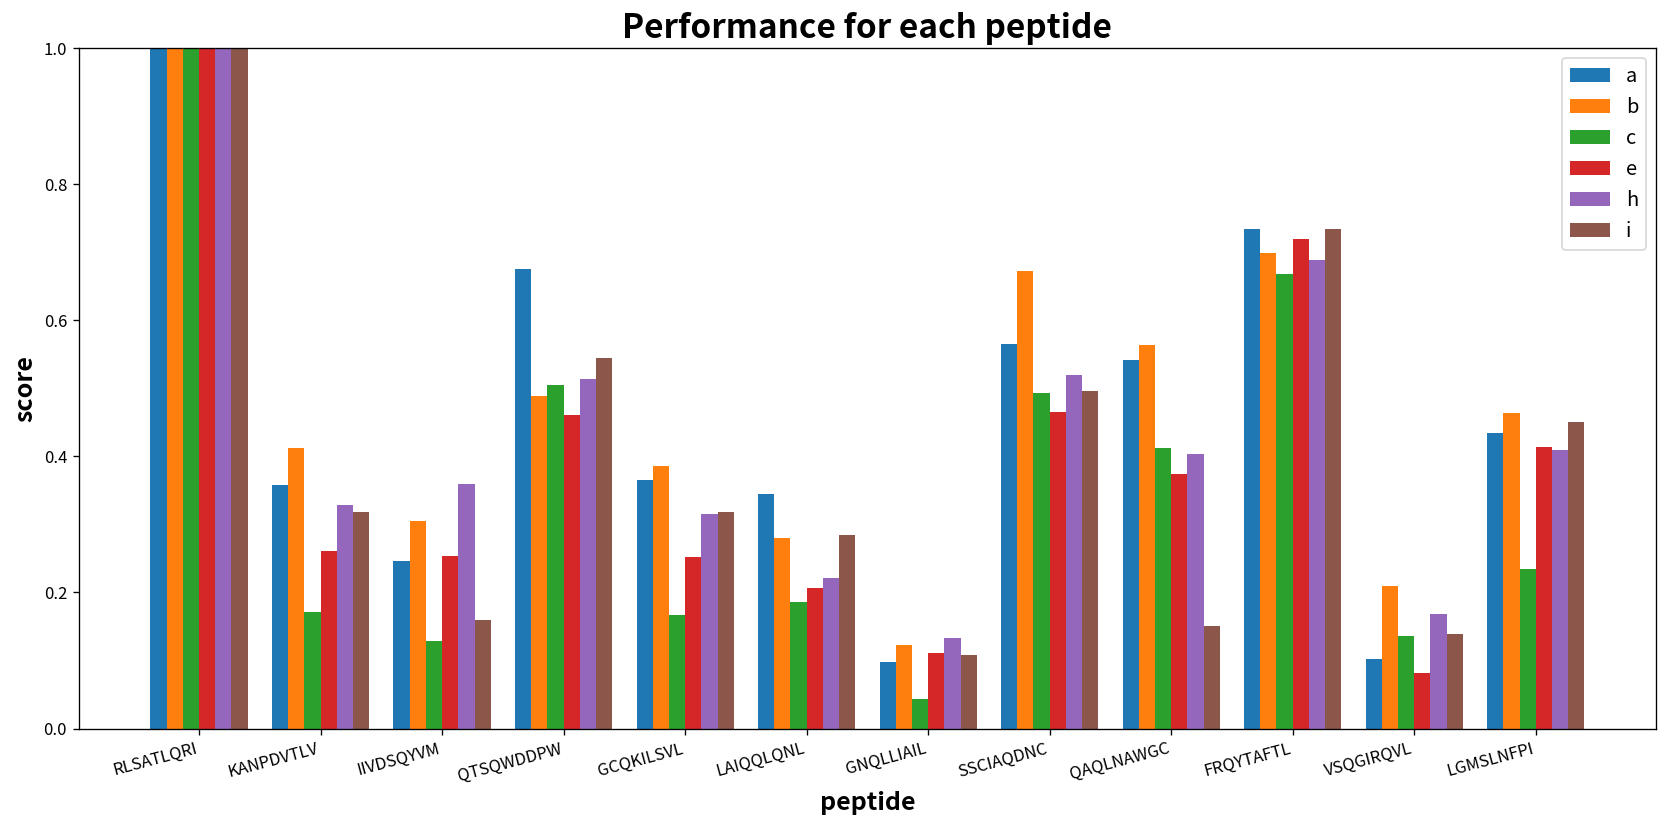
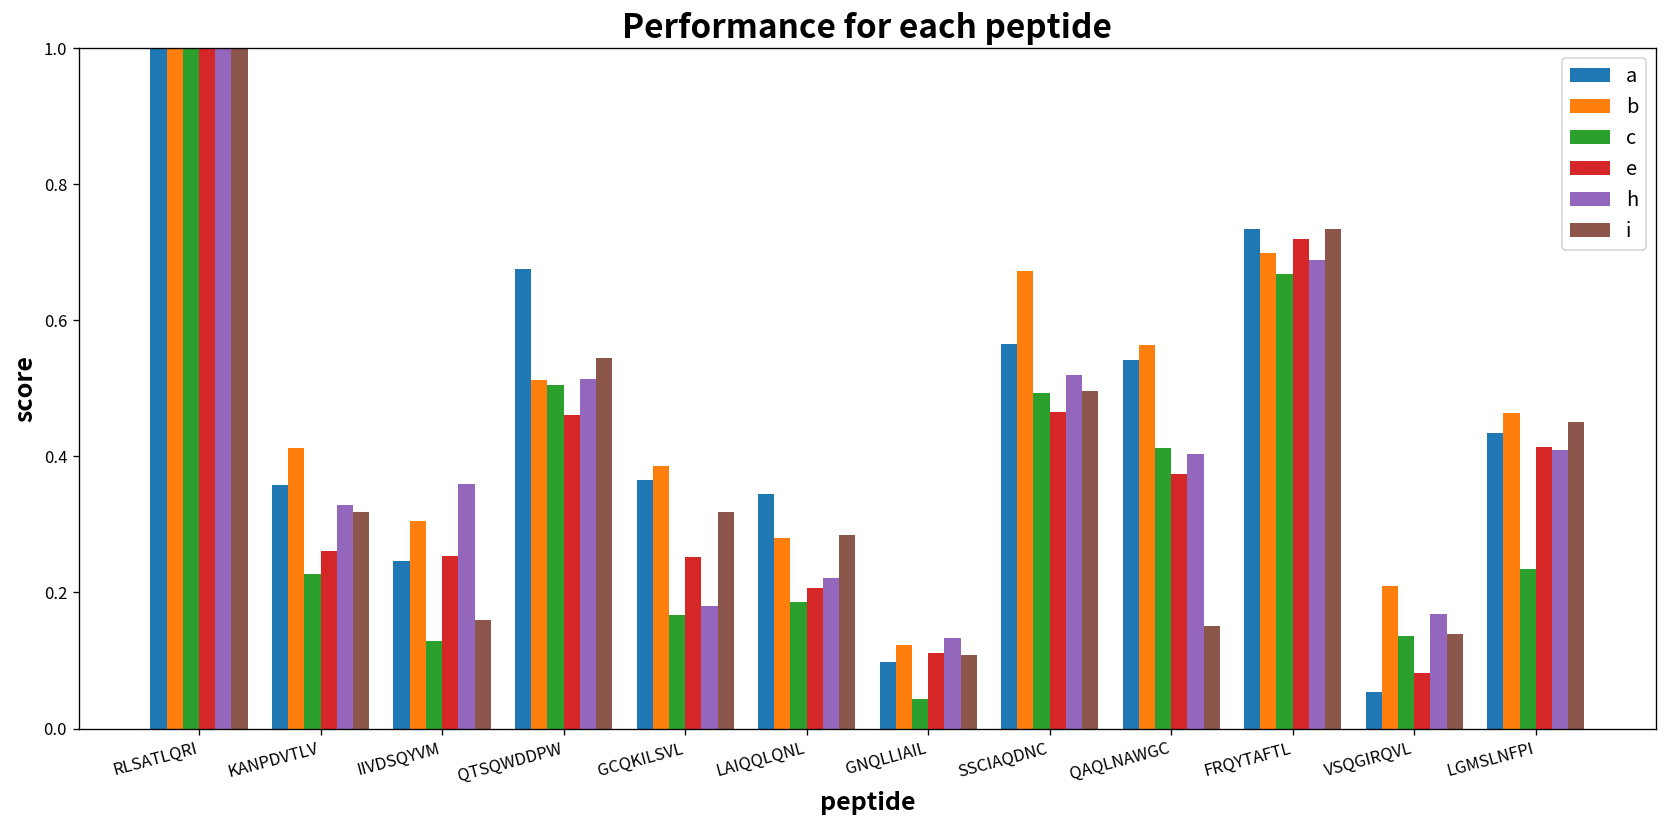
  {
    "a": {
      "RLSATLQRI": 1.00,
      "KANPDVTLV": 0.36,
      "IIVDSQYVM": 0.25,
      "QTSQWDDPW": 0.68,
      "GCQKILSVL": 0.37,
      "LAIQQLQNL": 0.34,
      "GNQLLIAIL": 0.10,
      "SSCIAQDNC": 0.57,
      "QAQLNAWGC": 0.54,
      "FRQYTAFTL": 0.73,
-     "VSQGIRQVL": 0.10,
+     "VSQGIRQVL": 0.05,
      "LGMSLNFPI": 0.43
    },
    "b": {
      "RLSATLQRI": 1.00,
      "KANPDVTLV": 0.41,
      "IIVDSQYVM": 0.30,
-     "QTSQWDDPW": 0.49,
+     "QTSQWDDPW": 0.51,
      "GCQKILSVL": 0.39,
      "LAIQQLQNL": 0.28,
      "GNQLLIAIL": 0.12,
      "SSCIAQDNC": 0.67,
      "QAQLNAWGC": 0.56,
      "FRQYTAFTL": 0.70,
      "VSQGIRQVL": 0.21,
      "LGMSLNFPI": 0.46
    },
    "c": {
      "RLSATLQRI": 1.00,
-     "KANPDVTLV": 0.17,
+     "KANPDVTLV": 0.23,
      "IIVDSQYVM": 0.13,
      "QTSQWDDPW": 0.51,
      "GCQKILSVL": 0.17,
      "LAIQQLQNL": 0.19,
      "GNQLLIAIL": 0.04,
      "SSCIAQDNC": 0.49,
      "QAQLNAWGC": 0.41,
      "FRQYTAFTL": 0.67,
      "VSQGIRQVL": 0.14,
      "LGMSLNFPI": 0.23
    },
    "e": {
      "RLSATLQRI": 1.00,
      "KANPDVTLV": 0.26,
      "IIVDSQYVM": 0.25,
      "QTSQWDDPW": 0.46,
      "GCQKILSVL": 0.25,
      "LAIQQLQNL": 0.21,
      "GNQLLIAIL": 0.11,
      "SSCIAQDNC": 0.46,
      "QAQLNAWGC": 0.37,
      "FRQYTAFTL": 0.72,
      "VSQGIRQVL": 0.08,
      "LGMSLNFPI": 0.41
    },
    "h": {
      "RLSATLQRI": 1.00,
      "KANPDVTLV": 0.33,
      "IIVDSQYVM": 0.36,
      "QTSQWDDPW": 0.51,
-     "GCQKILSVL": 0.32,
+     "GCQKILSVL": 0.18,
      "LAIQQLQNL": 0.22,
      "GNQLLIAIL": 0.13,
      "SSCIAQDNC": 0.52,
      "QAQLNAWGC": 0.40,
      "FRQYTAFTL": 0.69,
      "VSQGIRQVL": 0.17,
      "LGMSLNFPI": 0.41
    },
    "i": {
      "RLSATLQRI": 1.00,
      "KANPDVTLV": 0.32,
      "IIVDSQYVM": 0.16,
      "QTSQWDDPW": 0.54,
      "GCQKILSVL": 0.32,
      "LAIQQLQNL": 0.29,
      "GNQLLIAIL": 0.11,
      "SSCIAQDNC": 0.50,
      "QAQLNAWGC": 0.15,
      "FRQYTAFTL": 0.73,
      "VSQGIRQVL": 0.14,
      "LGMSLNFPI": 0.45
    }
  }
